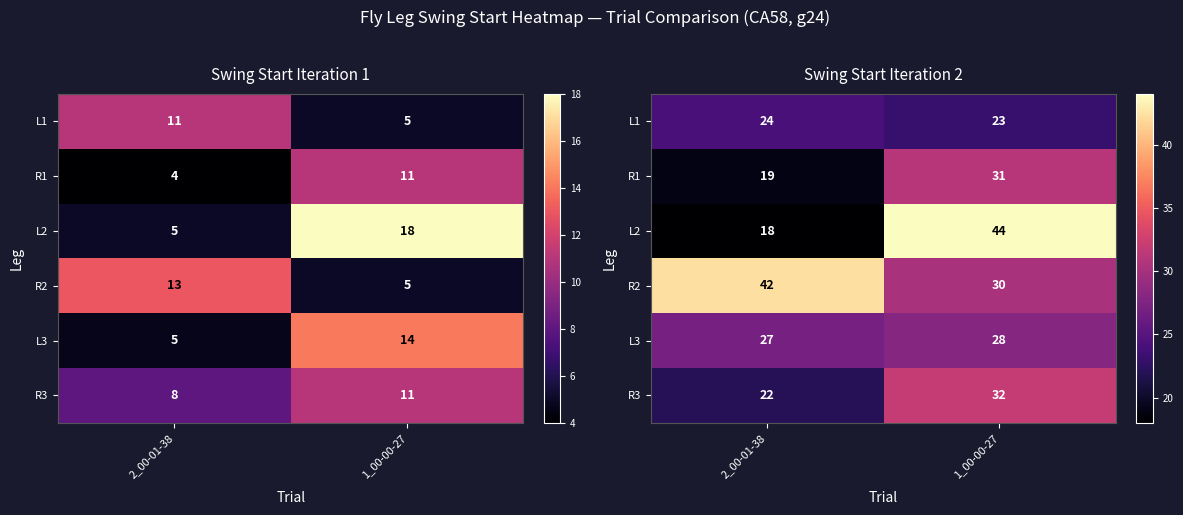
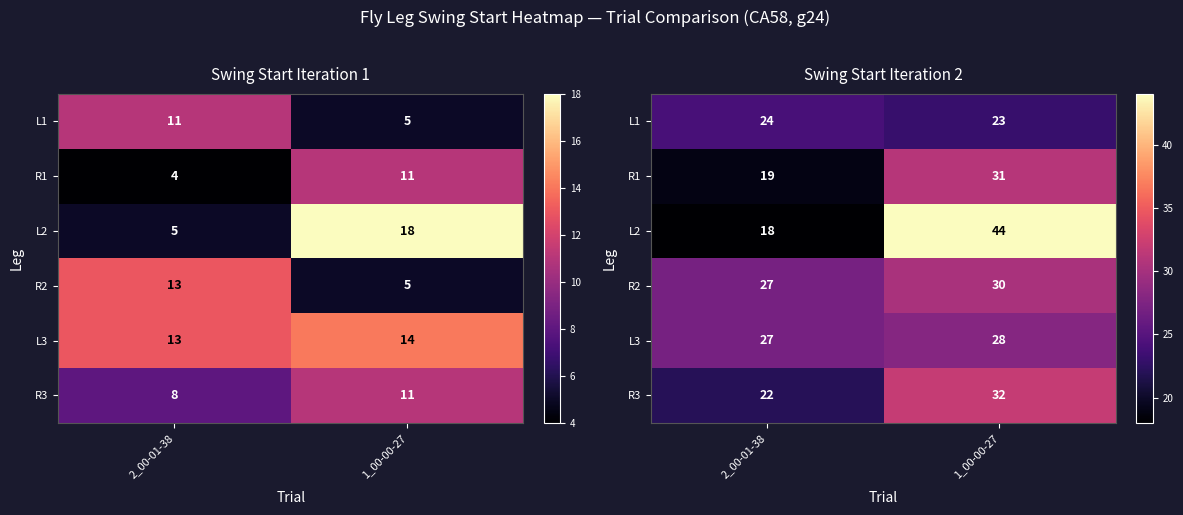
  {
    "Swing Start Iteration 1": {
      "L1": {
        "2_00-01-38": 11,
        "1_00-00-27": 5
      },
      "R1": {
        "2_00-01-38": 4,
        "1_00-00-27": 11
      },
      "L2": {
        "2_00-01-38": 5,
        "1_00-00-27": 18
      },
      "R2": {
        "2_00-01-38": 13,
        "1_00-00-27": 5
      },
      "L3": {
-       "2_00-01-38": 5,
+       "2_00-01-38": 13,
        "1_00-00-27": 14
      },
      "R3": {
        "2_00-01-38": 8,
        "1_00-00-27": 11
      }
    },
    "Swing Start Iteration 2": {
      "L1": {
        "2_00-01-38": 24,
        "1_00-00-27": 23
      },
      "R1": {
        "2_00-01-38": 19,
        "1_00-00-27": 31
      },
      "L2": {
        "2_00-01-38": 18,
        "1_00-00-27": 44
      },
      "R2": {
-       "2_00-01-38": 42,
+       "2_00-01-38": 27,
        "1_00-00-27": 30
      },
      "L3": {
        "2_00-01-38": 27,
        "1_00-00-27": 28
      },
      "R3": {
        "2_00-01-38": 22,
        "1_00-00-27": 32
      }
    }
  }
